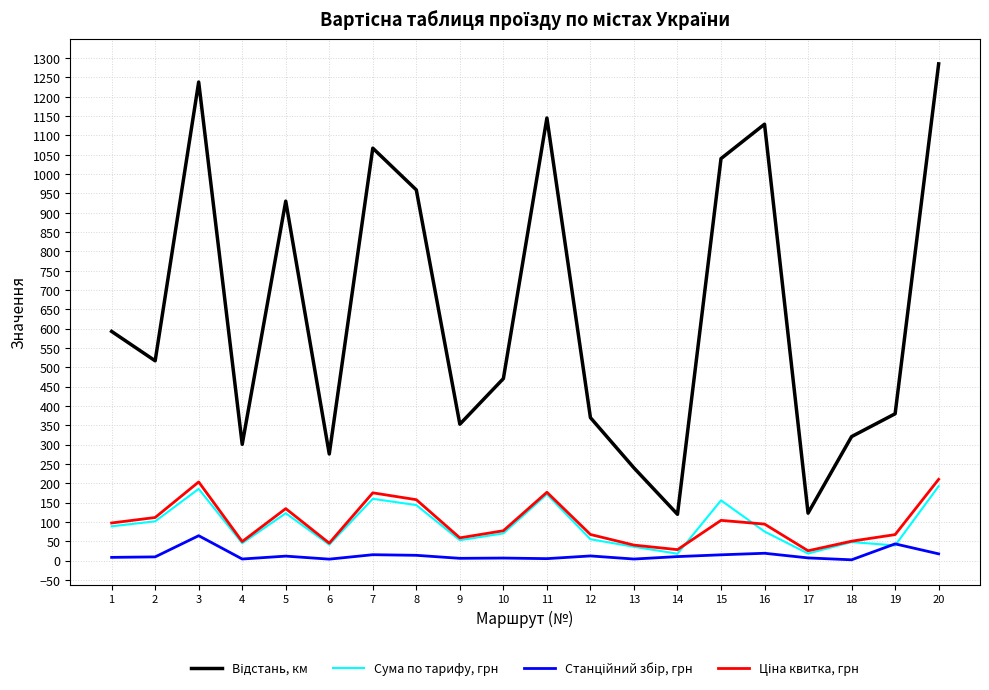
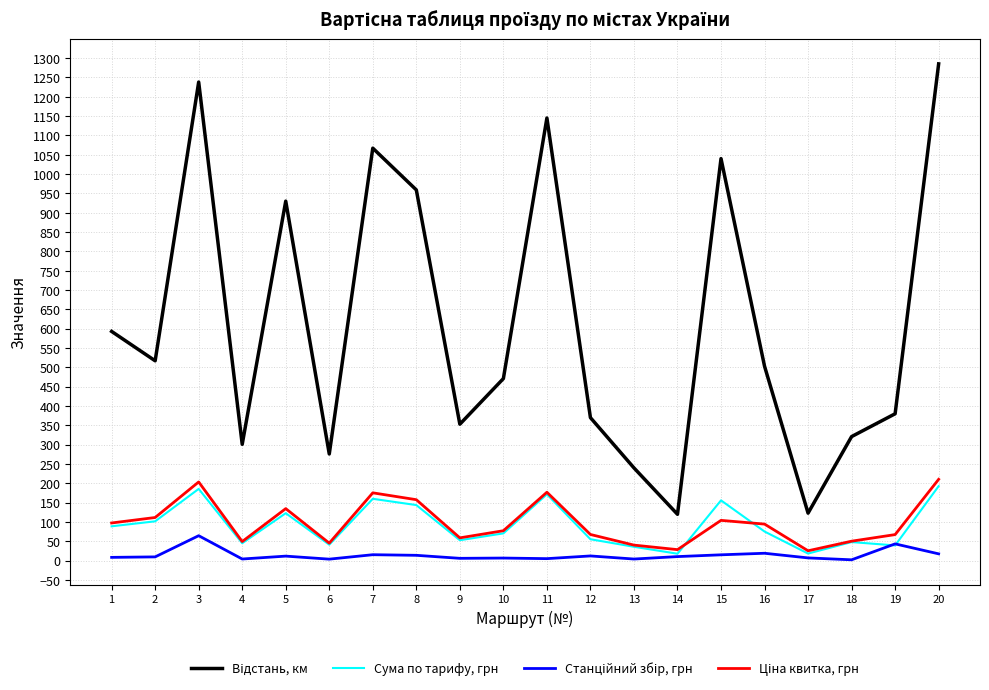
  {
    "Відстань, км": {
      "1": 590,
      "2": 520,
      "3": 1240,
      "4": 300,
      "5": 930,
      "6": 280,
      "7": 1070,
      "8": 960,
      "9": 350,
      "10": 470,
      "11": 1150,
      "12": 370,
      "13": 240,
      "14": 120,
      "15": 1040,
-     "16": 1130,
+     "16": 500,
      "17": 120,
      "18": 320,
      "19": 380,
      "20": 1290
    },
    "Сума по тарифу, грн": {
      "1": 90,
      "2": 100,
      "3": 190,
      "5": 120,
      "7": 160,
      "8": 140,
      "10": 70,
      "12": 60,
      "14": 20,
      "15": 160,
      "16": 80,
      "17": 20,
      "20": 190
    },
    "Станційний збір, грн": {
      "1": 10,
      "2": 10,
      "3": 60,
      "4": 0,
      "5": 10,
      "6": 0,
      "7": 20,
      "8": 10,
      "9": 10,
      "10": 10,
      "11": 10,
      "12": 10,
      "13": 0,
      "14": 10,
      "15": 20,
      "16": 20,
      "17": 10,
      "18": 0,
      "20": 20
    },
    "Ціна квитка, грн": {
      "1": 100,
      "2": 110,
      "3": 200,
      "5": 130,
      "7": 180,
      "8": 160,
      "10": 80,
      "12": 70,
      "14": 30,
      "15": 100,
      "16": 90,
      "17": 30,
      "19": 70,
      "20": 210
    }
  }
